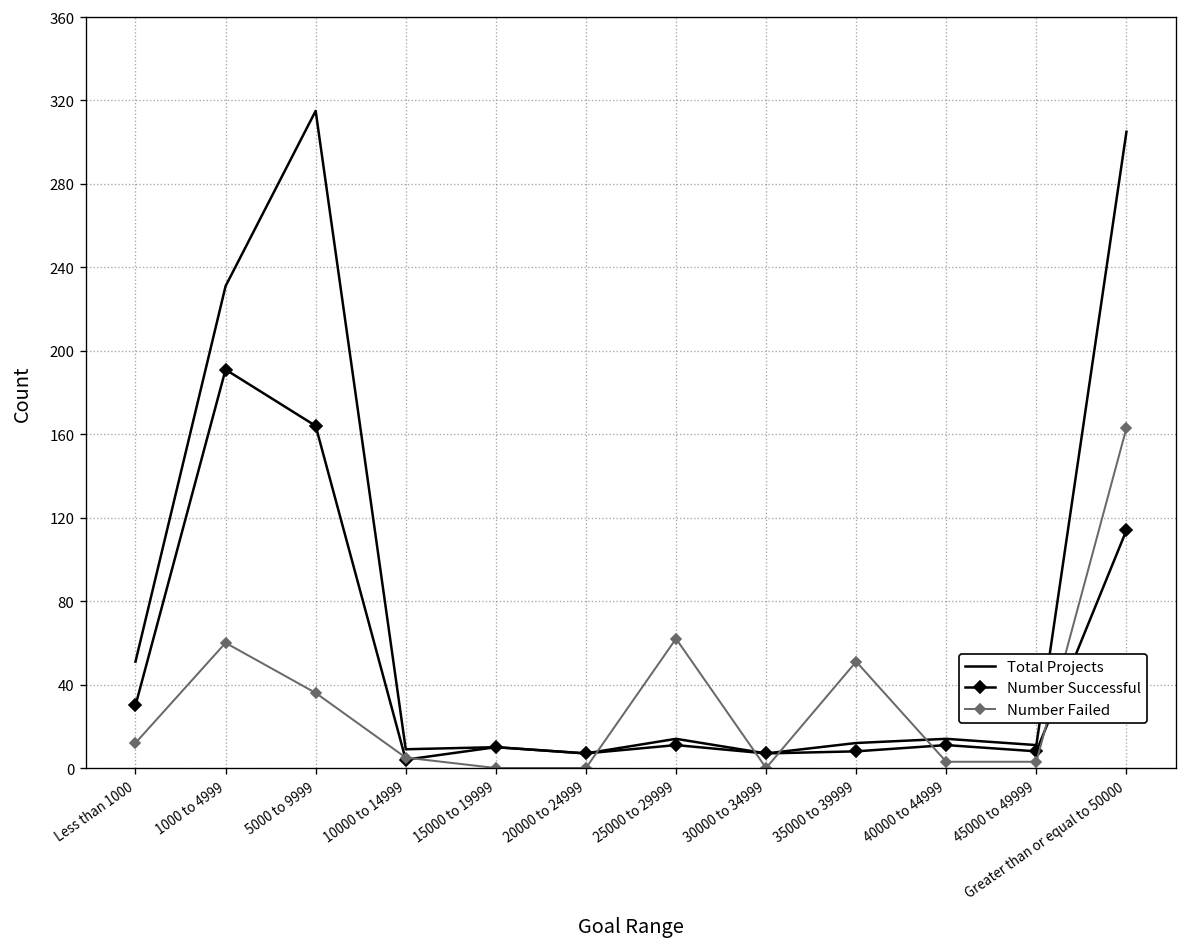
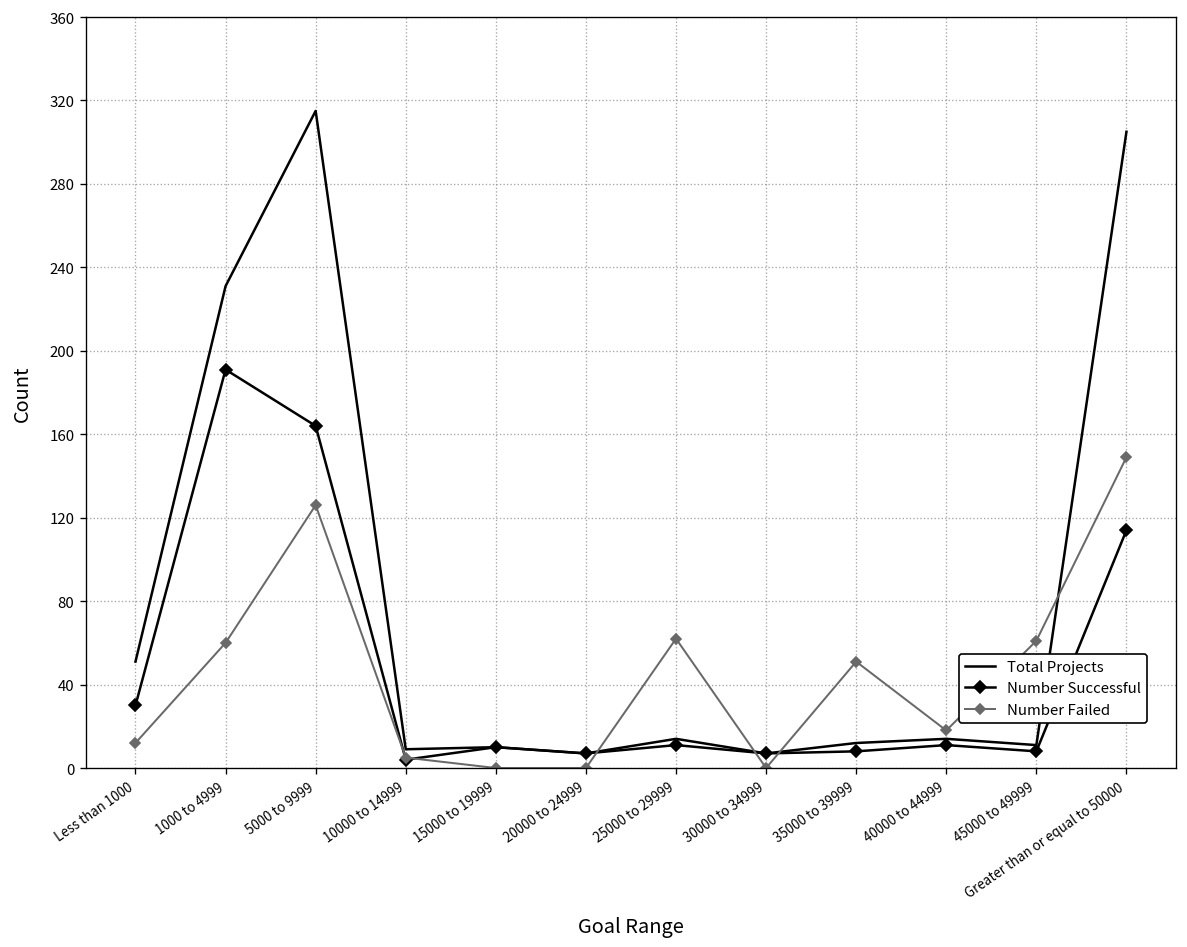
  {
    "Number Failed": {
      "Less than 1000": 12,
      "1000 to 4999": 60,
-     "5000 to 9999": 36,
+     "5000 to 9999": 126,
      "15000 to 19999": 0,
      "20000 to 24999": 0,
      "25000 to 29999": 62,
      "30000 to 34999": 0,
      "35000 to 39999": 51,
-     "40000 to 44999": 3,
-     "45000 to 49999": 3,
-     "Greater than or equal to 50000": 163
+     "40000 to 44999": 18,
+     "45000 to 49999": 61,
+     "Greater than or equal to 50000": 149
    }
  }
